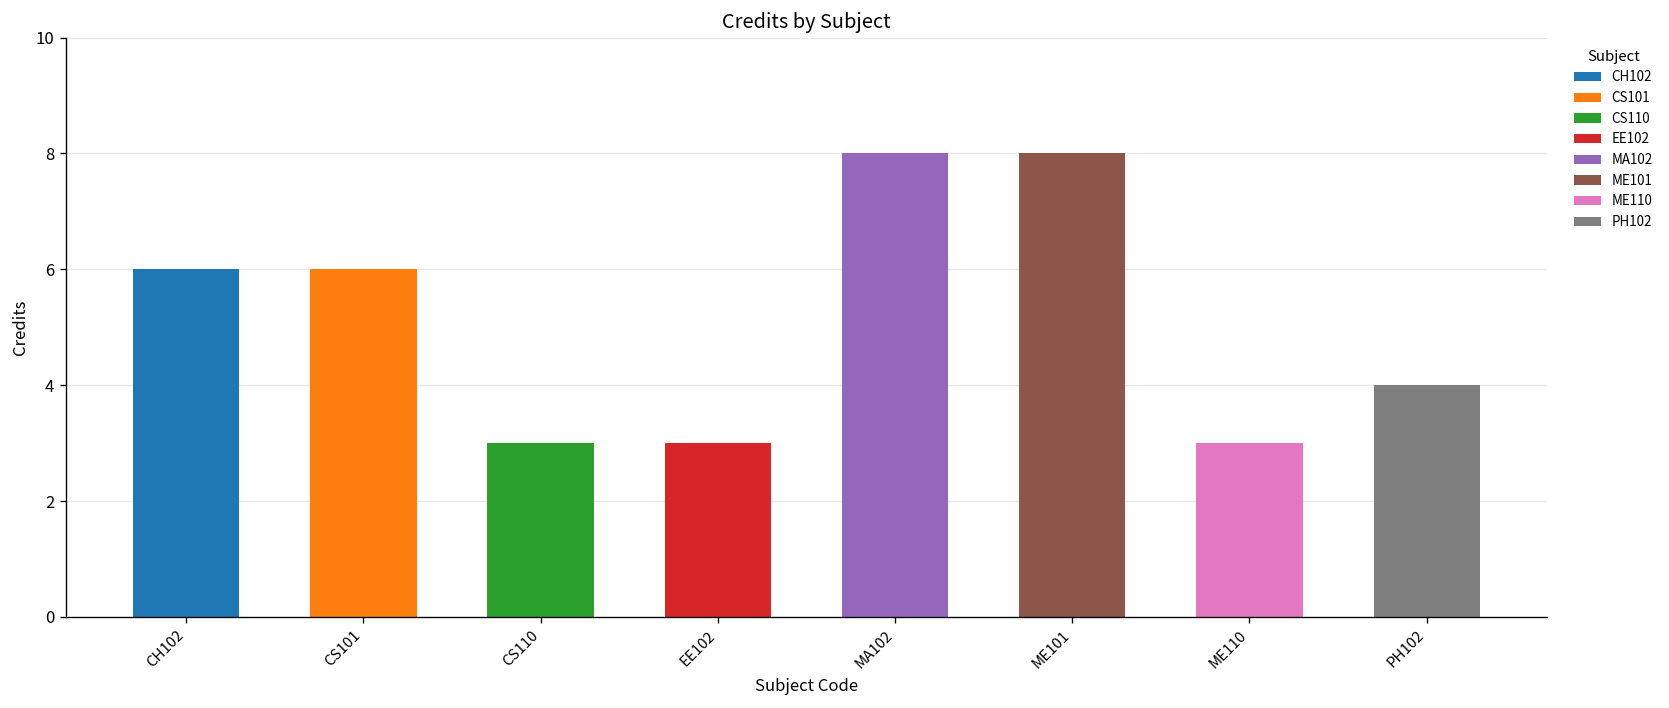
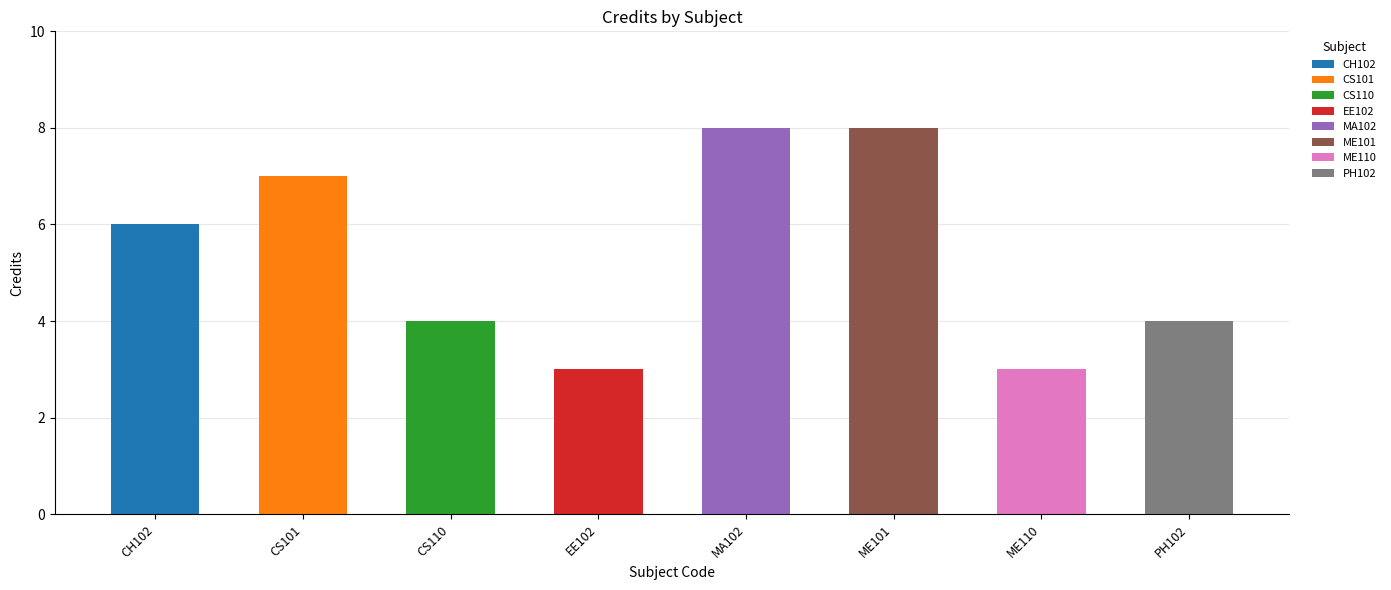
  {
    "CH102": 6,
-   "CS101": 6,
-   "CS110": 3,
+   "CS101": 7,
+   "CS110": 4,
    "EE102": 3,
    "MA102": 8,
    "ME101": 8,
    "ME110": 3,
    "PH102": 4
  }
